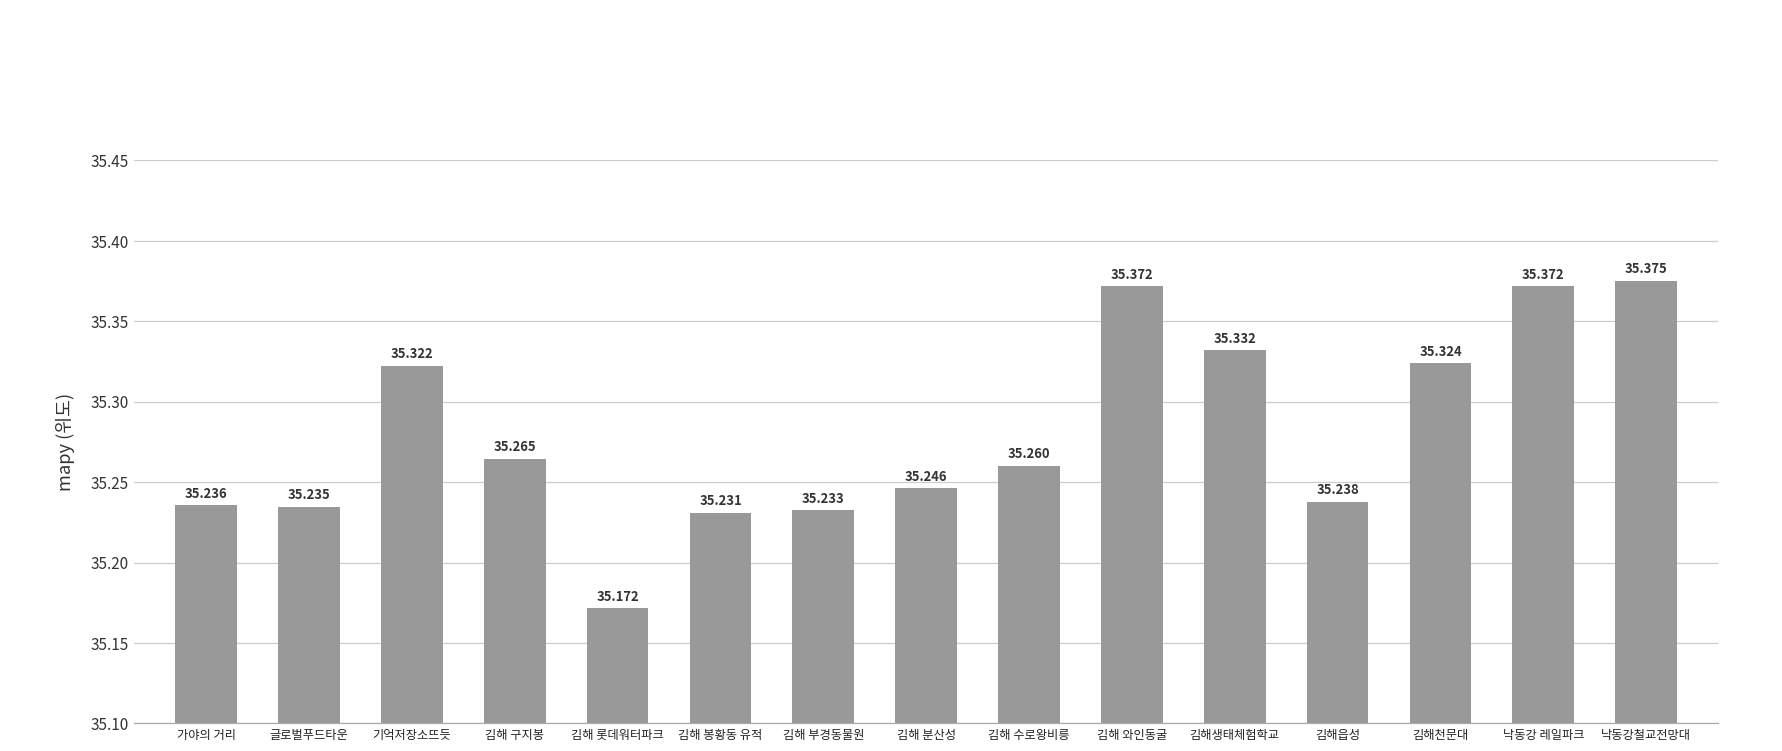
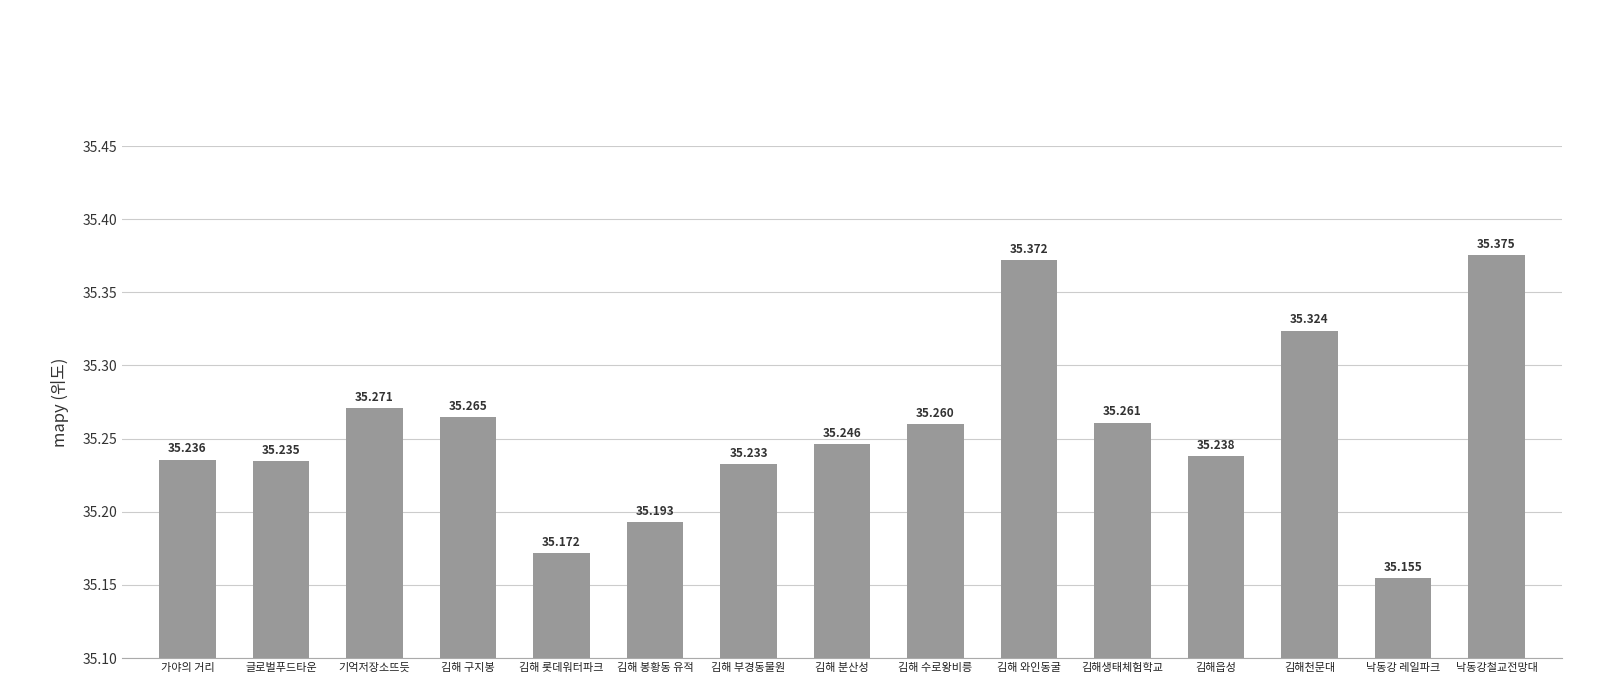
  {
    "가야의 거리": 35.236,
    "글로벌푸드타운": 35.235,
-   "기억저장소뜨듯": 35.322,
+   "기억저장소뜨듯": 35.271,
    "김해 구지봉": 35.265,
    "김해 롯데워터파크": 35.172,
-   "김해 봉황동 유적": 35.231,
+   "김해 봉황동 유적": 35.193,
    "김해 부경동물원": 35.233,
    "김해 분산성": 35.246,
    "김해 수로왕비릉": 35.260,
    "김해 와인동굴": 35.372,
-   "김해생태체험학교": 35.332,
+   "김해생태체험학교": 35.261,
    "김해읍성": 35.238,
    "김해천문대": 35.324,
-   "낙동강 레일파크": 35.372,
+   "낙동강 레일파크": 35.155,
    "낙동강철교전망대": 35.375
  }
